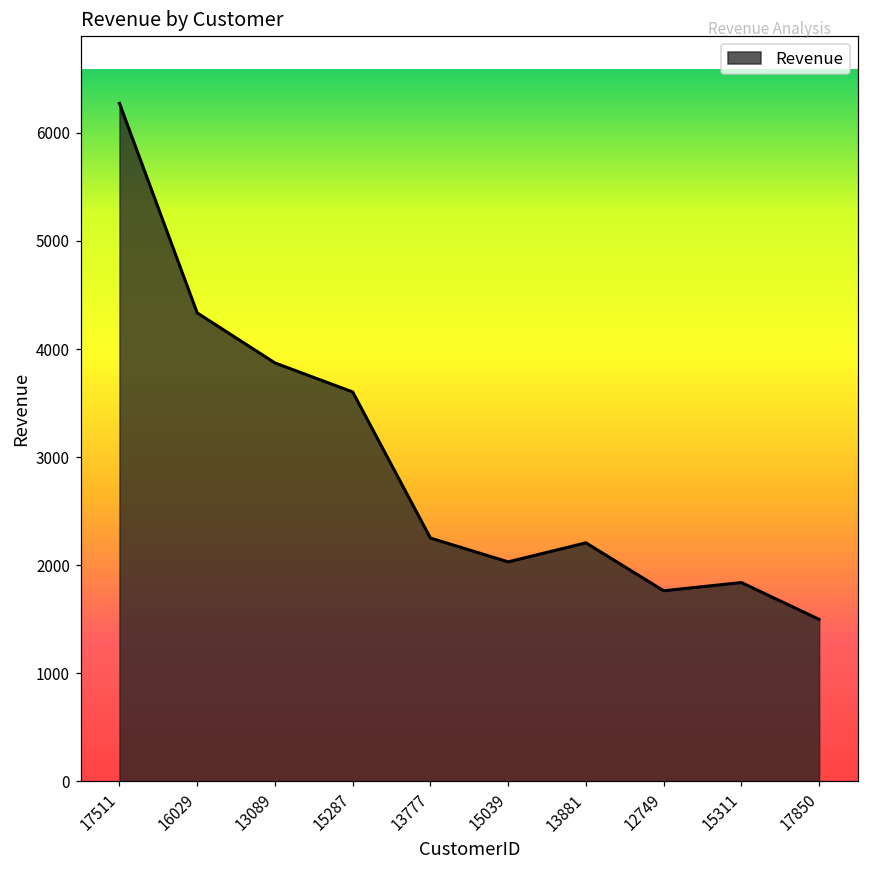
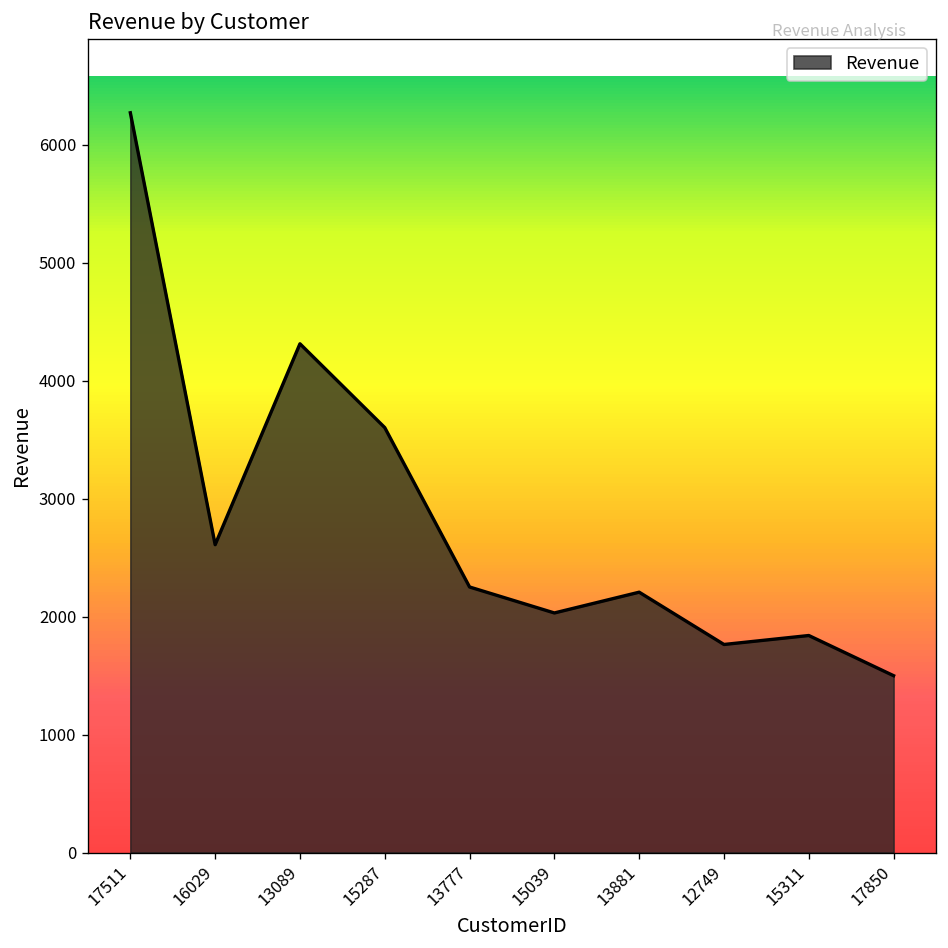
  {
    "17511": 6300,
-   "16029": 4300,
-   "13089": 3900,
+   "16029": 2600,
+   "13089": 4300,
    "15287": 3600,
    "13777": 2300,
    "15039": 2000,
    "13881": 2200,
    "12749": 1800,
    "15311": 1800,
    "17850": 1500
  }
